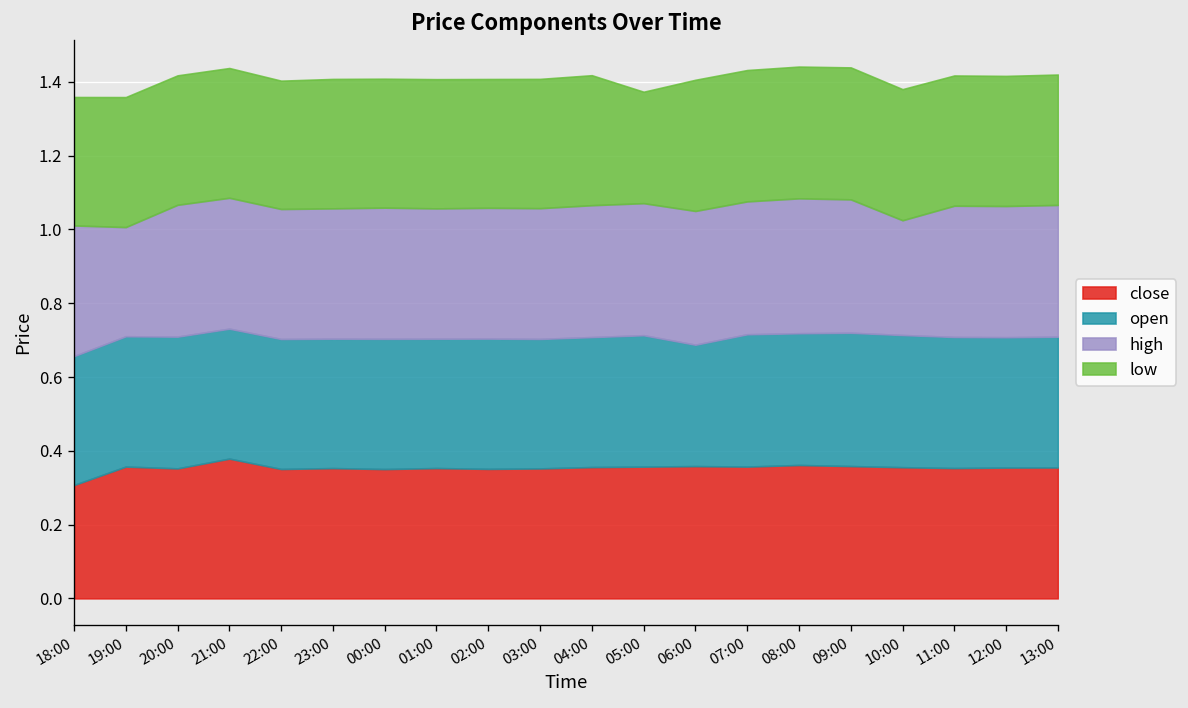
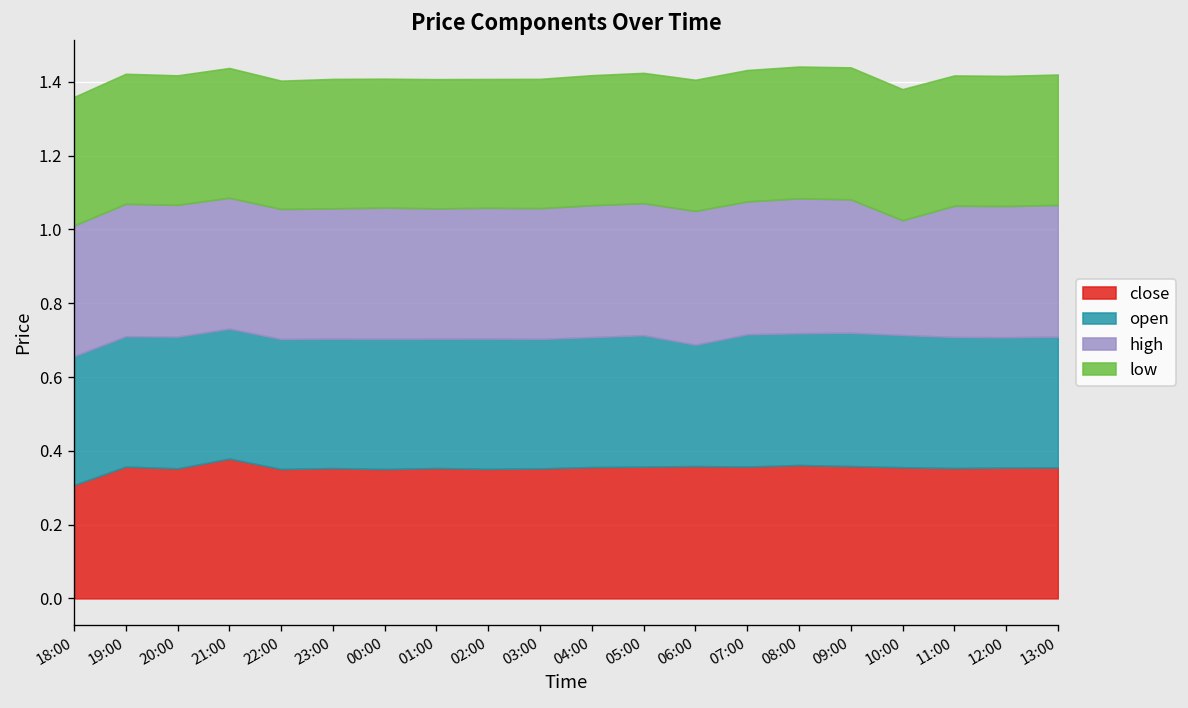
  {
    "close": {
      "18:00": 0.31,
      "19:00": 0.36,
      "20:00": 0.35,
      "21:00": 0.38,
      "22:00": 0.35,
      "23:00": 0.35,
      "00:00": 0.35,
      "01:00": 0.35,
      "02:00": 0.35,
      "03:00": 0.35,
      "04:00": 0.36,
      "05:00": 0.36,
      "06:00": 0.36,
      "07:00": 0.36,
      "08:00": 0.36,
      "09:00": 0.36,
      "10:00": 0.36,
      "11:00": 0.35,
      "12:00": 0.35,
      "13:00": 0.35
    },
    "open": {
      "18:00": 0.35,
      "19:00": 0.35,
      "20:00": 0.36,
      "21:00": 0.35,
      "22:00": 0.35,
      "23:00": 0.35,
      "00:00": 0.35,
      "01:00": 0.35,
      "02:00": 0.35,
      "03:00": 0.35,
      "04:00": 0.35,
      "05:00": 0.36,
      "06:00": 0.33,
      "07:00": 0.36,
      "08:00": 0.36,
      "09:00": 0.36,
      "10:00": 0.36,
      "11:00": 0.36,
      "12:00": 0.35,
      "13:00": 0.35
    },
    "high": {
      "18:00": 0.35,
-     "19:00": 0.30,
+     "19:00": 0.36,
      "20:00": 0.36,
      "21:00": 0.35,
      "22:00": 0.35,
      "23:00": 0.35,
      "00:00": 0.36,
      "01:00": 0.35,
      "02:00": 0.35,
      "03:00": 0.35,
      "04:00": 0.36,
      "05:00": 0.36,
      "06:00": 0.36,
      "07:00": 0.36,
      "08:00": 0.37,
      "09:00": 0.36,
      "10:00": 0.31,
      "11:00": 0.36,
      "12:00": 0.36,
      "13:00": 0.36
    },
    "low": {
      "18:00": 0.35,
      "19:00": 0.35,
      "20:00": 0.35,
      "21:00": 0.35,
      "22:00": 0.35,
      "23:00": 0.35,
      "00:00": 0.35,
      "01:00": 0.35,
      "02:00": 0.35,
      "03:00": 0.35,
      "04:00": 0.35,
-     "05:00": 0.30,
+     "05:00": 0.35,
      "06:00": 0.36,
      "07:00": 0.36,
      "08:00": 0.36,
      "09:00": 0.36,
      "10:00": 0.36,
      "11:00": 0.35,
      "12:00": 0.35,
      "13:00": 0.35
    }
  }
